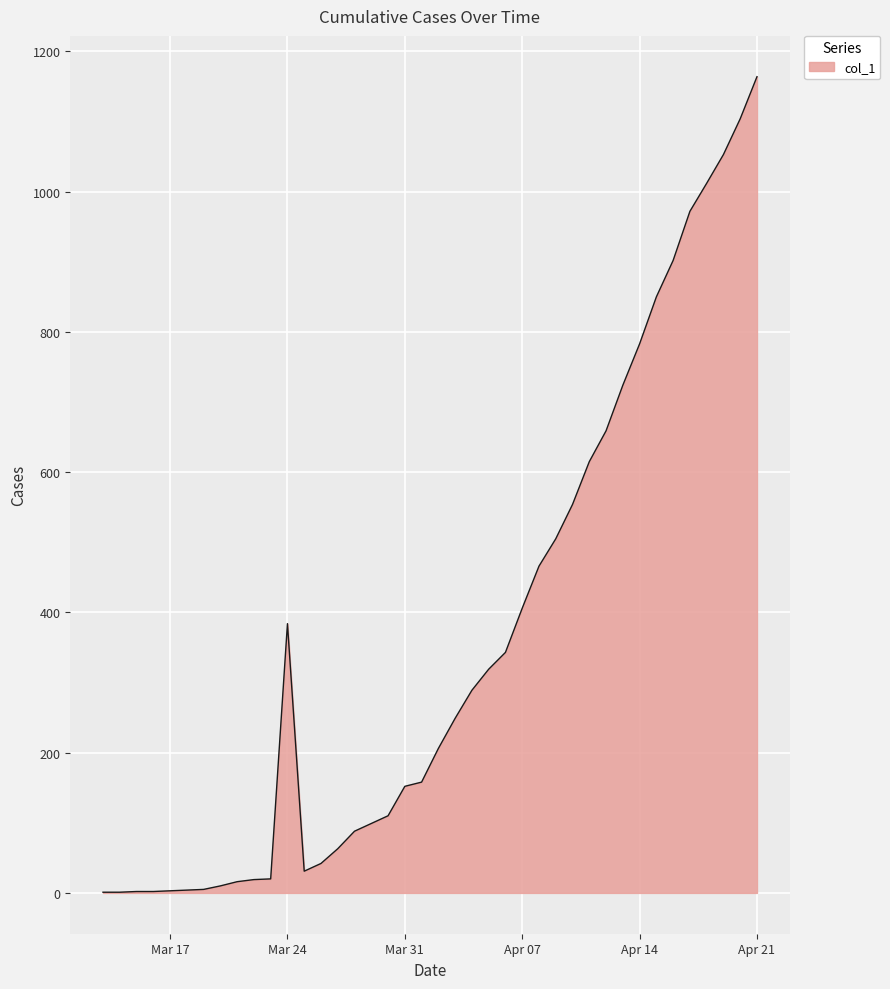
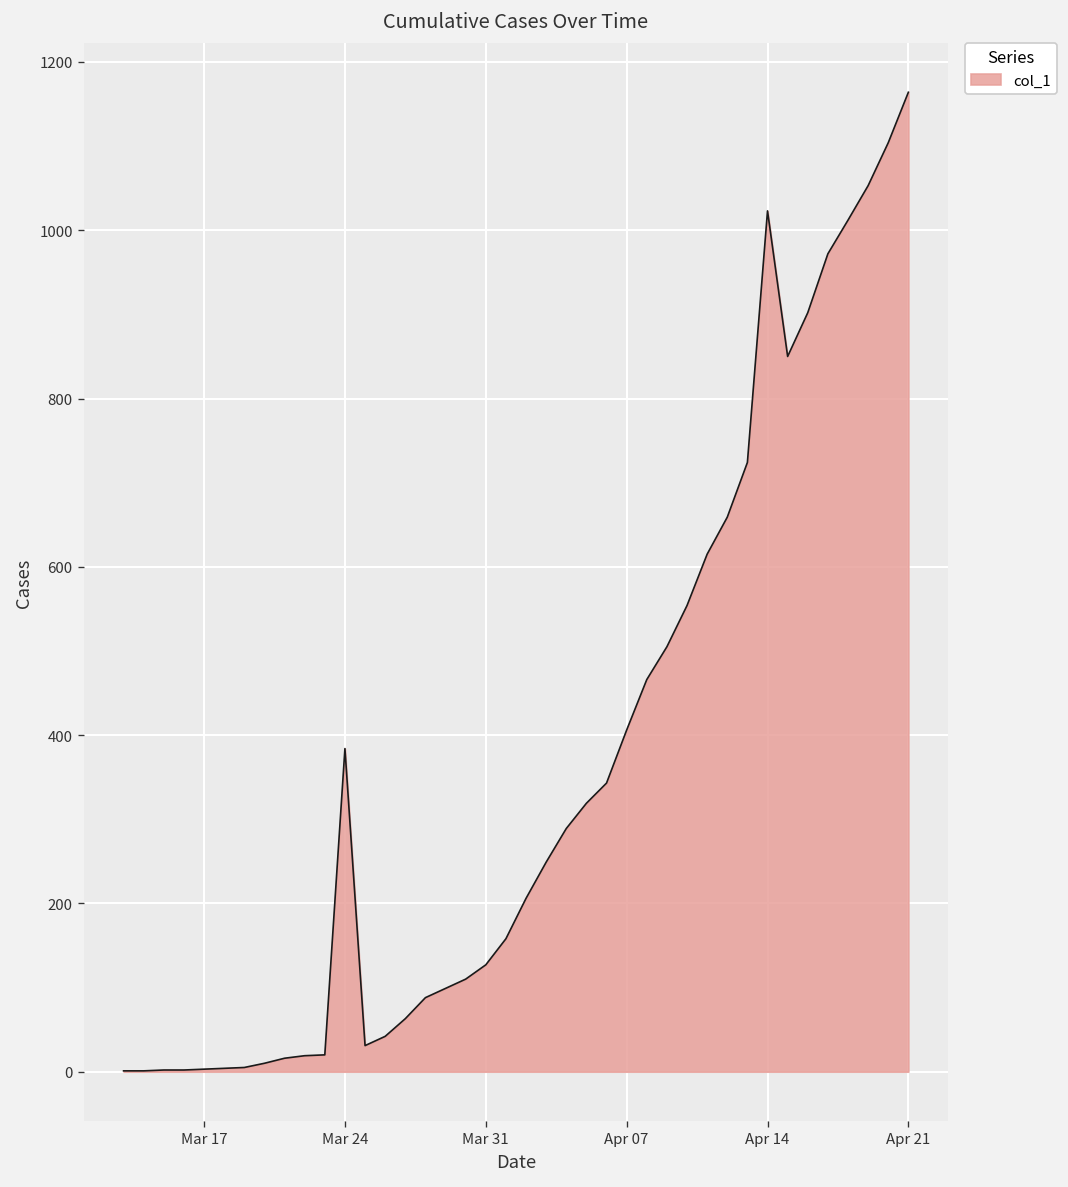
  {
    "Mar 17": 0,
    "Mar 24": 380,
-   "Mar 31": 150,
+   "Mar 31": 130,
    "Apr 07": 410,
-   "Apr 14": 780,
+   "Apr 14": 1020,
    "Apr 21": 1160
  }
